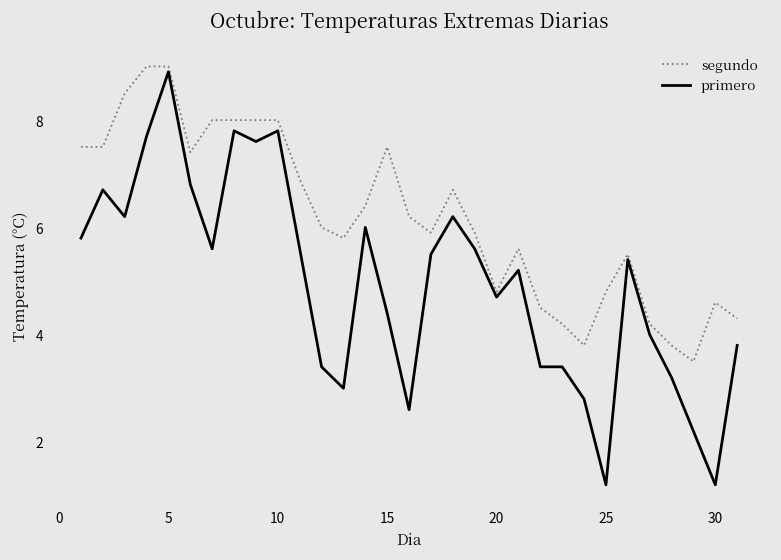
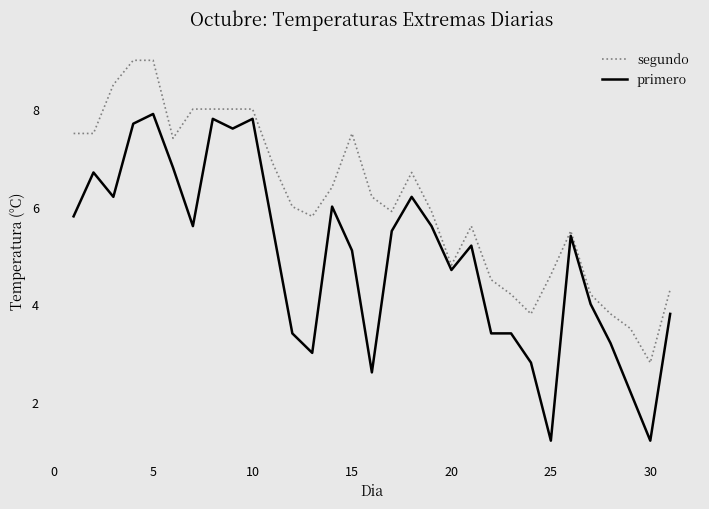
  {
    "segundo": {
      "5": 9.0,
      "10": 8.0,
      "15": 7.5,
      "20": 4.8,
-     "25": 4.8,
-     "30": 4.6
+     "25": 4.6,
+     "30": 2.8
    },
    "primero": {
-     "5": 8.9,
+     "5": 7.9,
      "10": 7.8,
-     "15": 4.4,
+     "15": 5.1,
      "20": 4.7,
      "25": 1.2,
      "30": 1.2
    }
  }
